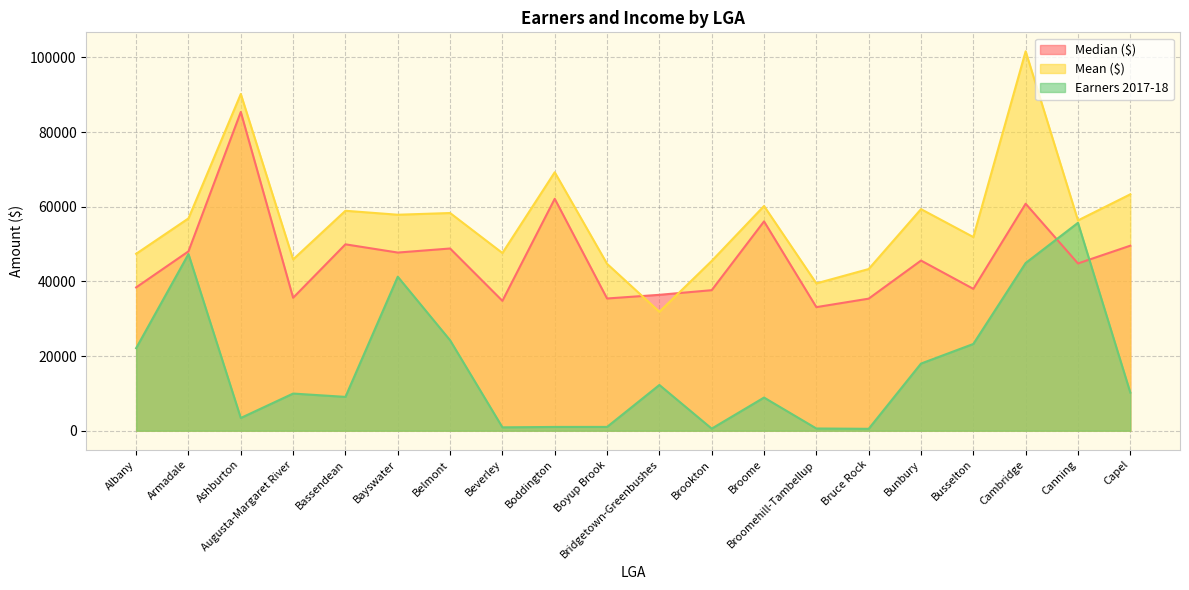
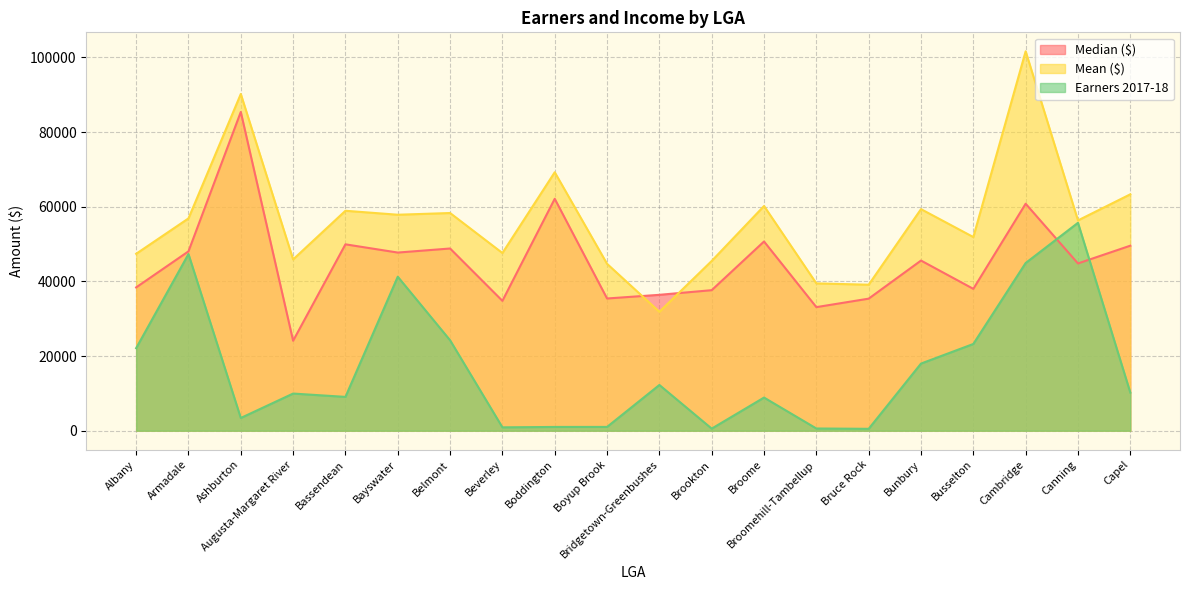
  {
    "Median ($)": {
      "Albany": 38000,
      "Armadale": 48000,
      "Ashburton": 85000,
-     "Augusta-Margaret River": 36000,
+     "Augusta-Margaret River": 24000,
      "Bassendean": 50000,
      "Bayswater": 48000,
      "Belmont": 49000,
      "Beverley": 35000,
      "Boddington": 62000,
      "Boyup Brook": 35000,
      "Bridgetown-Greenbushes": 36000,
      "Brookton": 38000,
-     "Broome": 56000,
+     "Broome": 51000,
      "Broomehill-Tambellup": 33000,
      "Bruce Rock": 35000,
      "Bunbury": 46000,
      "Busselton": 38000,
      "Cambridge": 61000,
      "Canning": 45000,
      "Capel": 50000
    },
    "Mean ($)": {
      "Albany": 47000,
      "Armadale": 57000,
      "Ashburton": 90000,
      "Augusta-Margaret River": 46000,
      "Bassendean": 59000,
      "Bayswater": 58000,
      "Belmont": 58000,
      "Beverley": 48000,
      "Boddington": 69000,
      "Boyup Brook": 45000,
      "Bridgetown-Greenbushes": 32000,
      "Brookton": 45000,
      "Broome": 60000,
      "Broomehill-Tambellup": 39000,
-     "Bruce Rock": 43000,
+     "Bruce Rock": 39000,
      "Bunbury": 59000,
      "Busselton": 52000,
      "Cambridge": 102000,
      "Capel": 63000
    },
    "Earners 2017-18": {
      "Albany": 22000,
      "Armadale": 47000,
      "Ashburton": 3000,
      "Augusta-Margaret River": 10000,
      "Bassendean": 9000,
      "Bayswater": 41000,
      "Belmont": 24000,
      "Beverley": 1000,
      "Boddington": 1000,
      "Boyup Brook": 1000,
      "Bridgetown-Greenbushes": 12000,
      "Brookton": 1000,
      "Broome": 9000,
      "Broomehill-Tambellup": 1000,
      "Bruce Rock": 1000,
      "Bunbury": 18000,
      "Busselton": 23000,
      "Cambridge": 45000,
      "Capel": 10000
    }
  }
